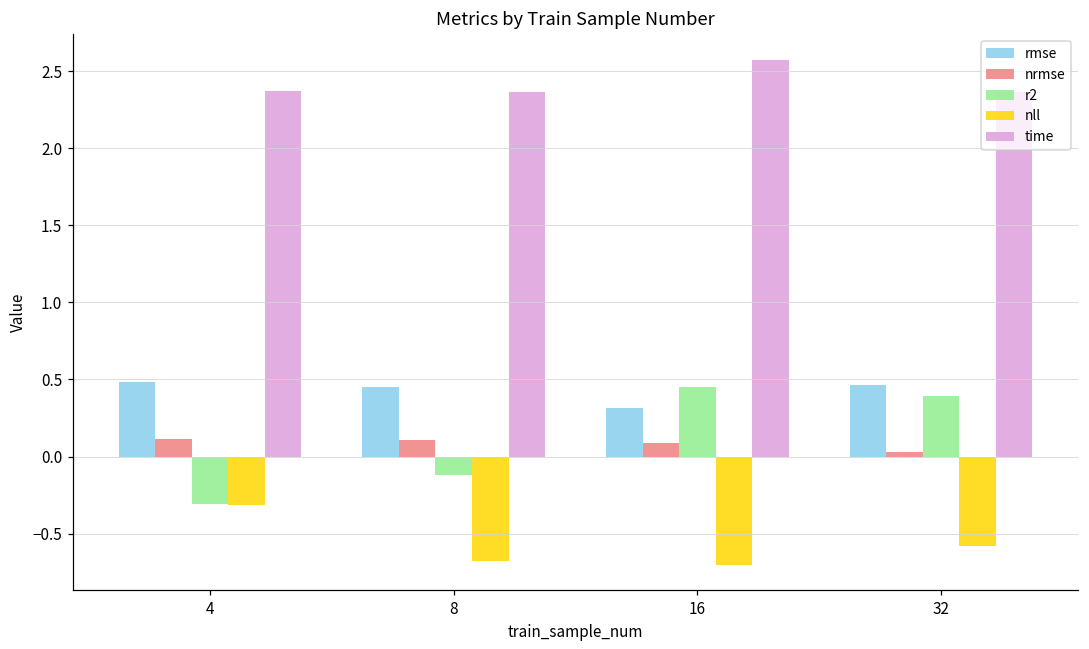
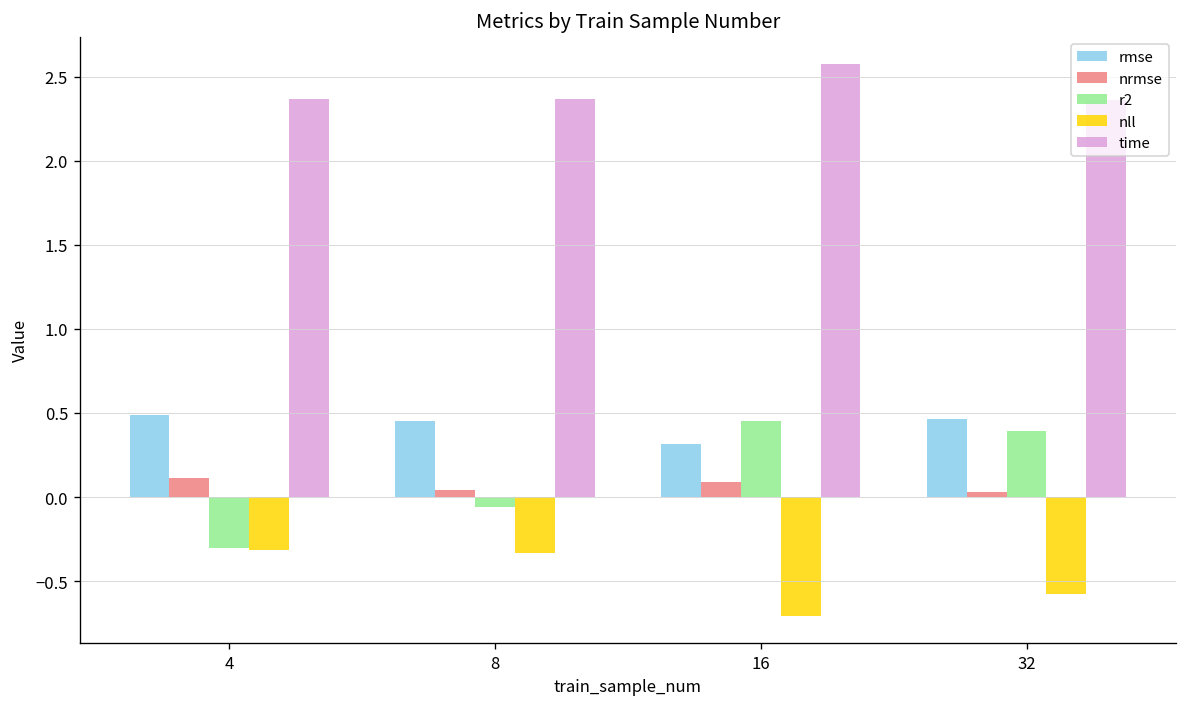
  {
    "rmse": {
      "4": 0.49,
      "8": 0.45,
      "16": 0.31,
      "32": 0.47
    },
    "nrmse": {
      "4": 0.11,
-     "8": 0.11,
+     "8": 0.04,
      "16": 0.09,
      "32": 0.03
    },
    "r2": {
      "4": -0.31,
-     "8": -0.12,
+     "8": -0.06,
      "16": 0.45,
      "32": 0.39
    },
    "nll": {
      "4": -0.31,
-     "8": -0.68,
+     "8": -0.33,
      "16": -0.70,
      "32": -0.58
    },
    "time": {
      "4": 2.37,
      "8": 2.36,
      "16": 2.57
    }
  }
